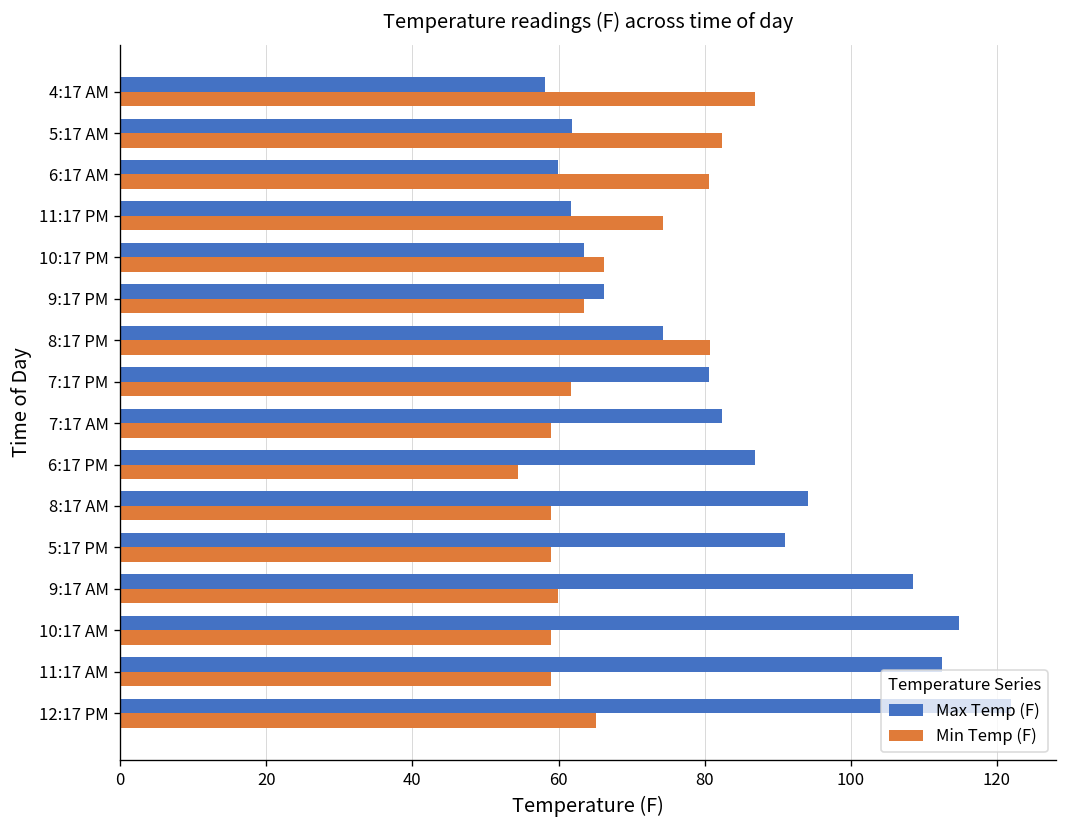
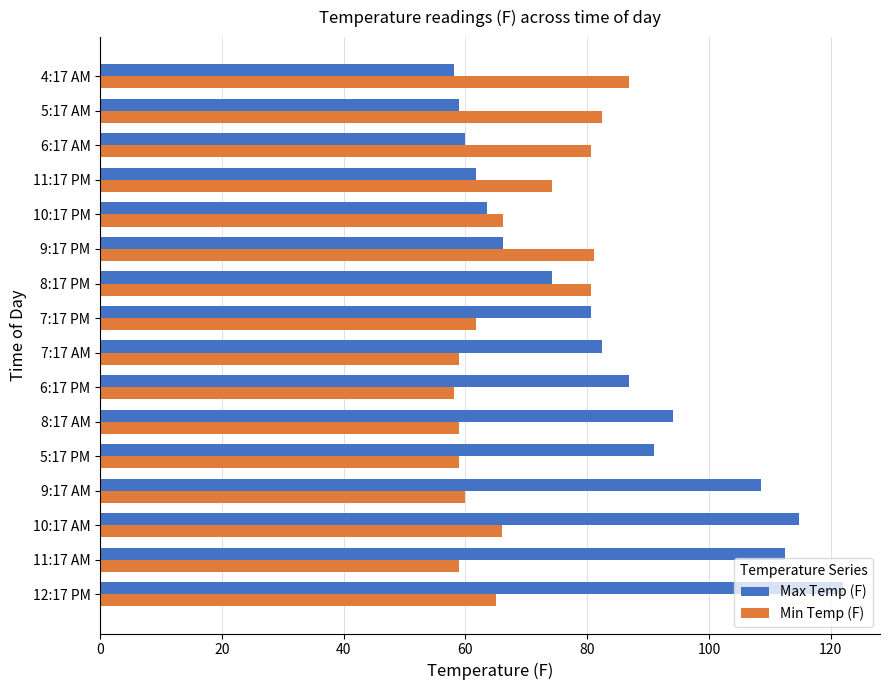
  {
    "Max Temp (F)": {
      "4:17 AM": 58,
-     "5:17 AM": 62,
+     "5:17 AM": 59,
      "6:17 AM": 60,
      "11:17 PM": 62,
      "10:17 PM": 64,
      "9:17 PM": 66,
      "8:17 PM": 74,
      "7:17 PM": 81,
      "7:17 AM": 82,
      "6:17 PM": 87,
      "8:17 AM": 94,
      "5:17 PM": 91,
      "9:17 AM": 109,
      "10:17 AM": 115,
      "11:17 AM": 113
    },
    "Min Temp (F)": {
      "4:17 AM": 87,
      "5:17 AM": 82,
      "6:17 AM": 81,
      "11:17 PM": 74,
      "10:17 PM": 66,
-     "9:17 PM": 64,
+     "9:17 PM": 81,
      "8:17 PM": 81,
      "7:17 PM": 62,
      "7:17 AM": 59,
-     "6:17 PM": 55,
+     "6:17 PM": 58,
      "8:17 AM": 59,
      "5:17 PM": 59,
      "9:17 AM": 60,
-     "10:17 AM": 59,
+     "10:17 AM": 66,
      "11:17 AM": 59,
      "12:17 PM": 65
    }
  }
